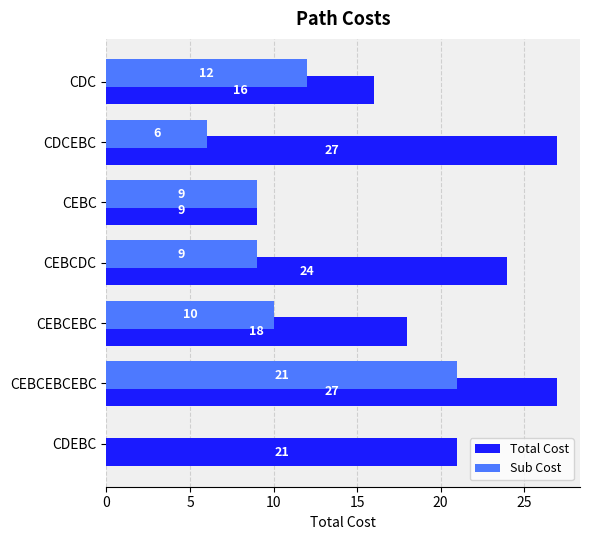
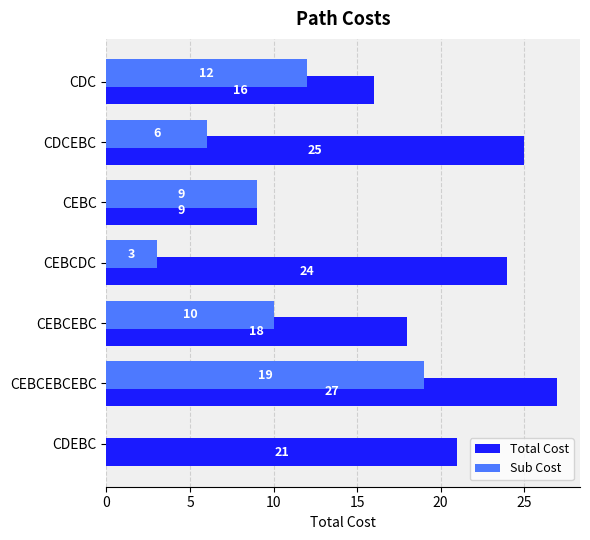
  {
    "Total Cost": {
      "CDC": 16,
-     "CDCEBC": 27,
+     "CDCEBC": 25,
      "CEBC": 9,
      "CEBCDC": 24,
      "CEBCEBC": 18,
      "CEBCEBCEBC": 27,
      "CDEBC": 21
    },
    "Sub Cost": {
      "CDC": 12,
      "CDCEBC": 6,
      "CEBC": 9,
-     "CEBCDC": 9,
+     "CEBCDC": 3,
      "CEBCEBC": 10,
-     "CEBCEBCEBC": 21
+     "CEBCEBCEBC": 19
    }
  }
